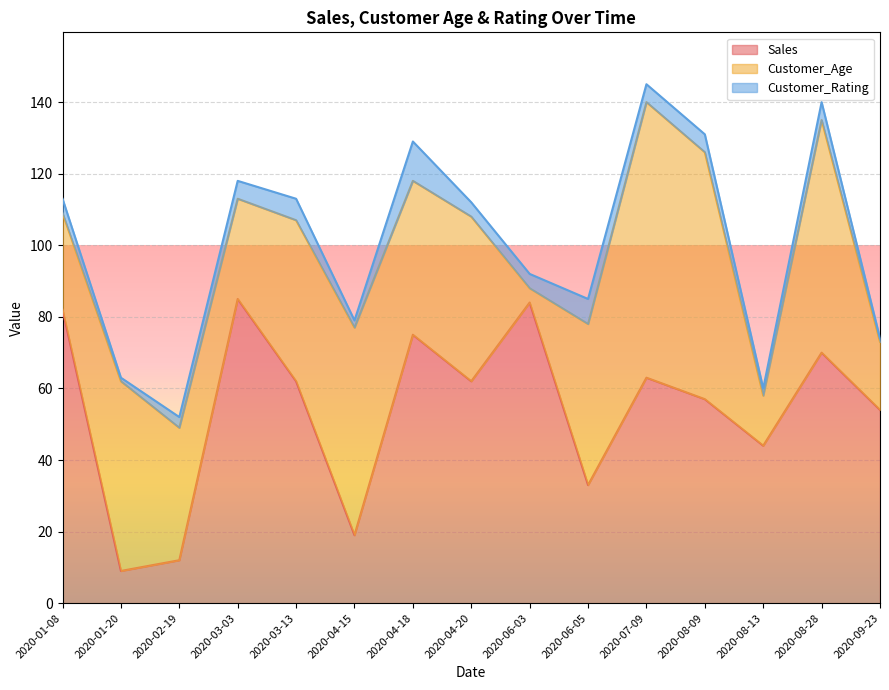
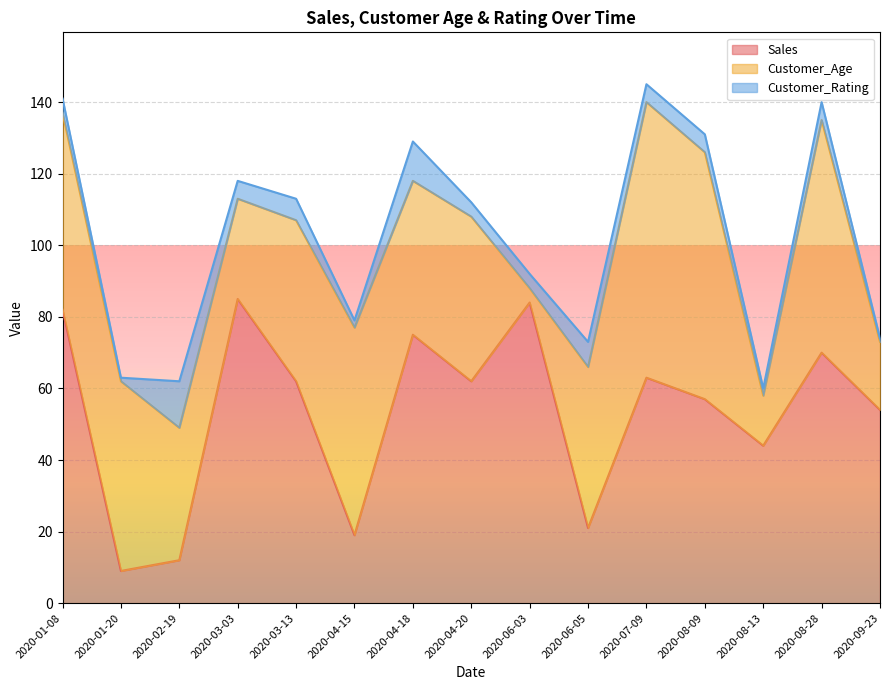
  {
    "Sales": {
      "2020-01-08": 82,
      "2020-01-20": 9,
      "2020-02-19": 12,
      "2020-03-03": 85,
      "2020-03-13": 62,
      "2020-04-15": 19,
      "2020-04-18": 75,
      "2020-04-20": 62,
      "2020-06-03": 84,
-     "2020-06-05": 33,
+     "2020-06-05": 21,
      "2020-07-09": 63,
      "2020-08-09": 57,
      "2020-08-13": 44,
      "2020-08-28": 70,
      "2020-09-23": 54
    },
    "Customer_Age": {
-     "2020-01-08": 27,
+     "2020-01-08": 55,
      "2020-01-20": 53,
      "2020-02-19": 37,
      "2020-03-03": 28,
      "2020-03-13": 45,
      "2020-04-15": 58,
      "2020-04-18": 43,
      "2020-04-20": 46,
      "2020-06-03": 4,
      "2020-06-05": 45,
      "2020-07-09": 77,
      "2020-08-09": 69,
      "2020-08-13": 14,
      "2020-08-28": 65,
      "2020-09-23": 19
    },
    "Customer_Rating": {
      "2020-01-08": 4,
      "2020-01-20": 1,
-     "2020-02-19": 3,
+     "2020-02-19": 13,
      "2020-03-03": 5,
      "2020-03-13": 6,
      "2020-04-15": 2,
      "2020-04-18": 11,
      "2020-04-20": 4,
      "2020-06-03": 4,
      "2020-06-05": 7,
      "2020-07-09": 5,
      "2020-08-09": 5,
      "2020-08-13": 2,
      "2020-08-28": 5,
      "2020-09-23": 1
    }
  }
